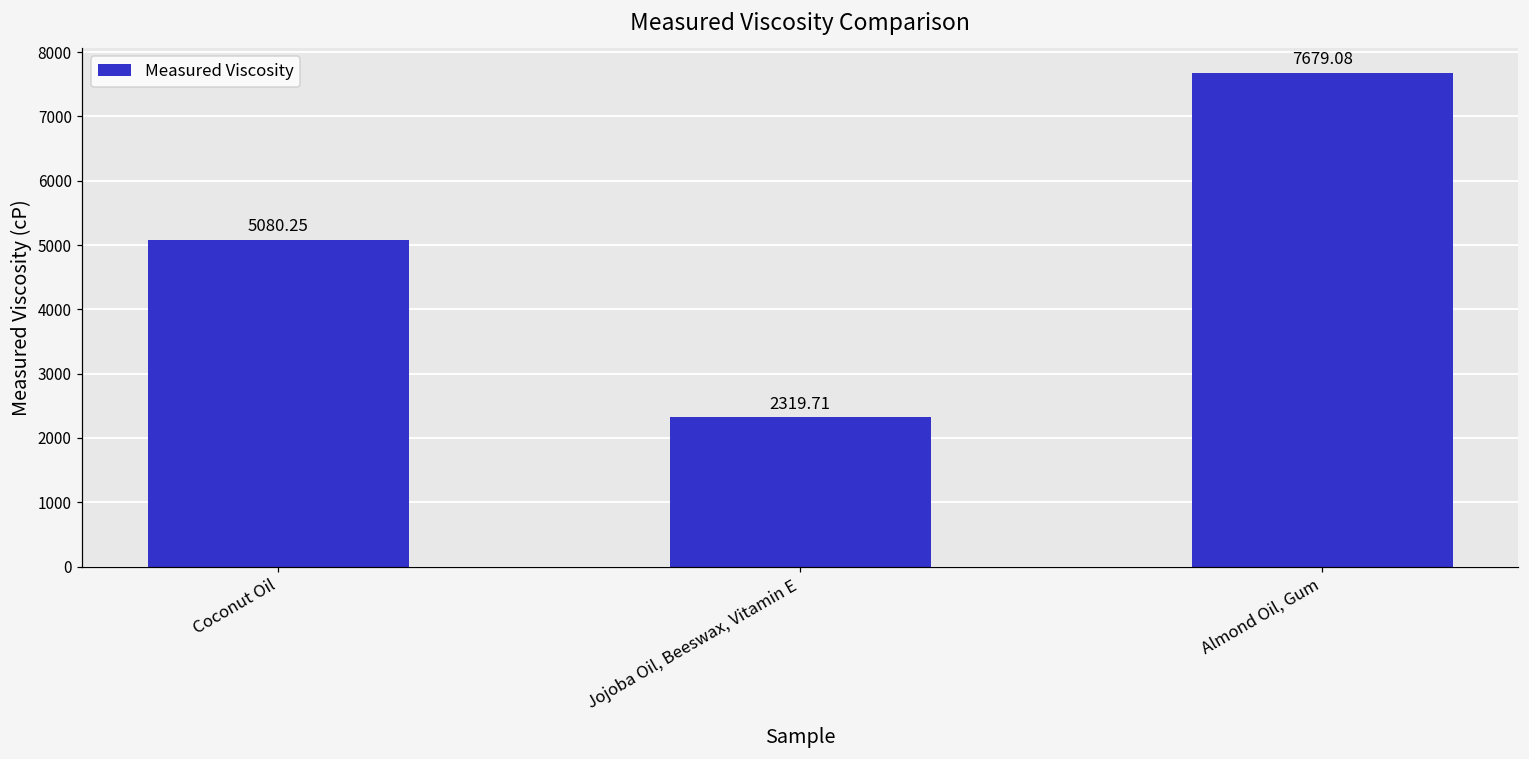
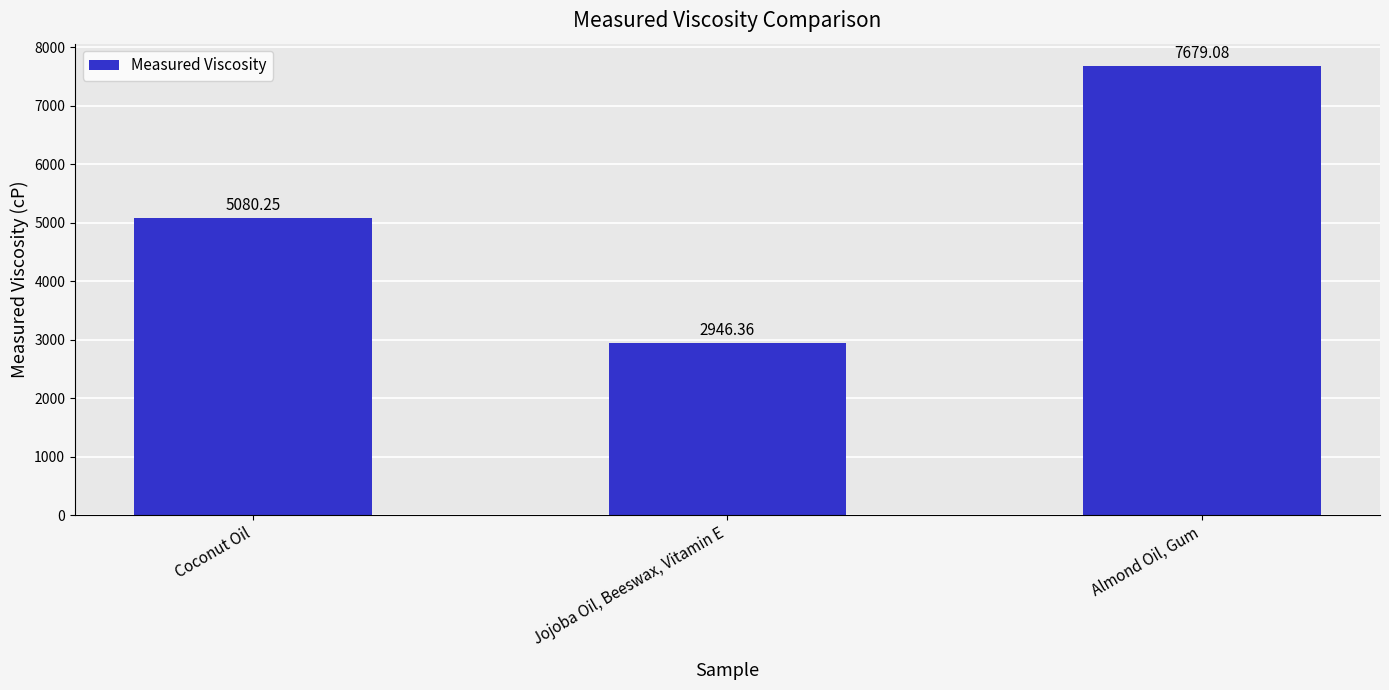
  {
    "Coconut Oil": 5080.25,
-   "Jojoba Oil, Beeswax, Vitamin E": 2319.71,
+   "Jojoba Oil, Beeswax, Vitamin E": 2946.36,
    "Almond Oil, Gum": 7679.08
  }
